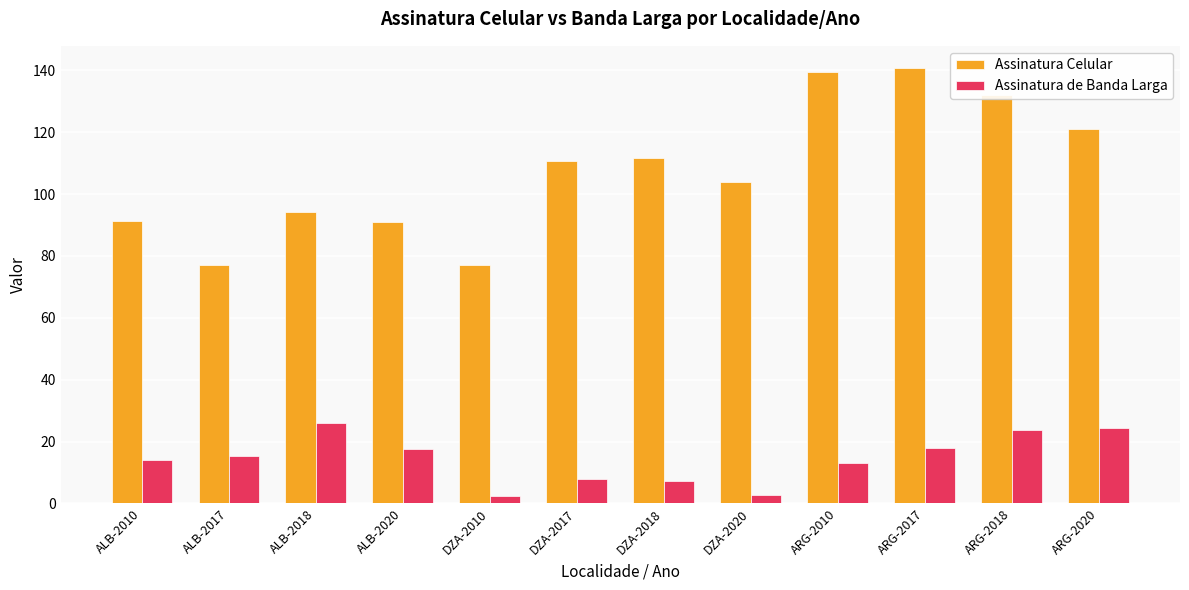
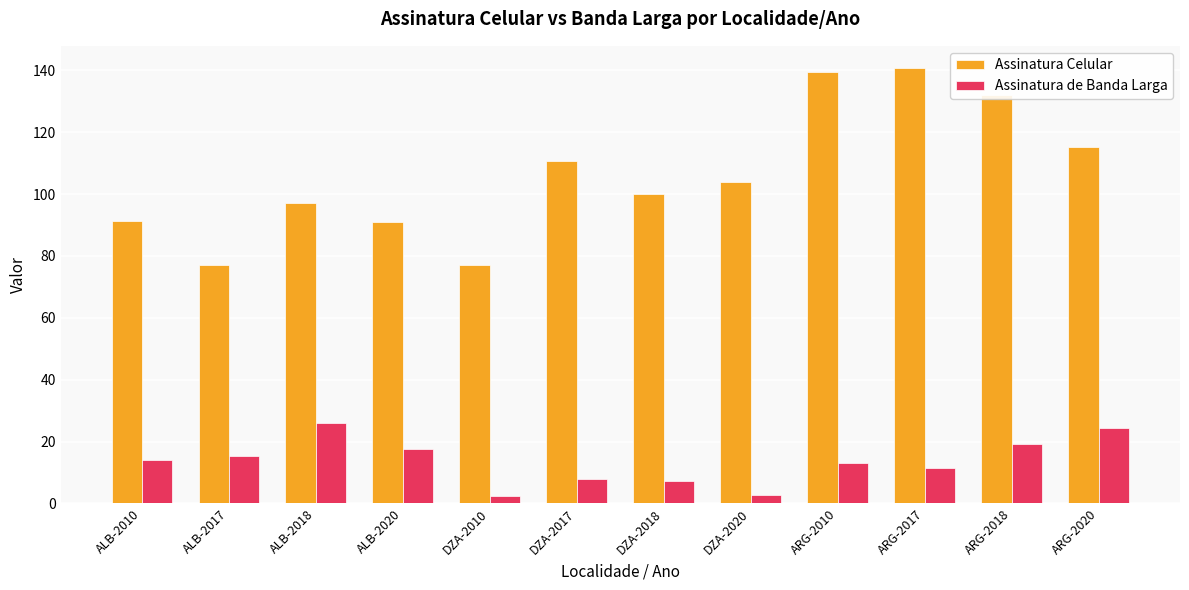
  {
    "Assinatura Celular": {
      "ALB-2010": 91,
      "ALB-2017": 77,
-     "ALB-2018": 94,
+     "ALB-2018": 97,
      "ALB-2020": 91,
      "DZA-2010": 77,
      "DZA-2017": 111,
-     "DZA-2018": 112,
+     "DZA-2018": 100,
      "DZA-2020": 104,
      "ARG-2010": 140,
      "ARG-2017": 141,
-     "ARG-2020": 121
+     "ARG-2020": 115
    },
    "Assinatura de Banda Larga": {
      "ALB-2010": 14,
      "ALB-2017": 15,
      "ALB-2018": 26,
      "ALB-2020": 18,
      "DZA-2010": 3,
      "DZA-2017": 8,
      "DZA-2018": 7,
      "DZA-2020": 3,
      "ARG-2010": 13,
-     "ARG-2017": 18,
-     "ARG-2018": 24,
+     "ARG-2017": 11,
+     "ARG-2018": 19,
      "ARG-2020": 24
    }
  }
